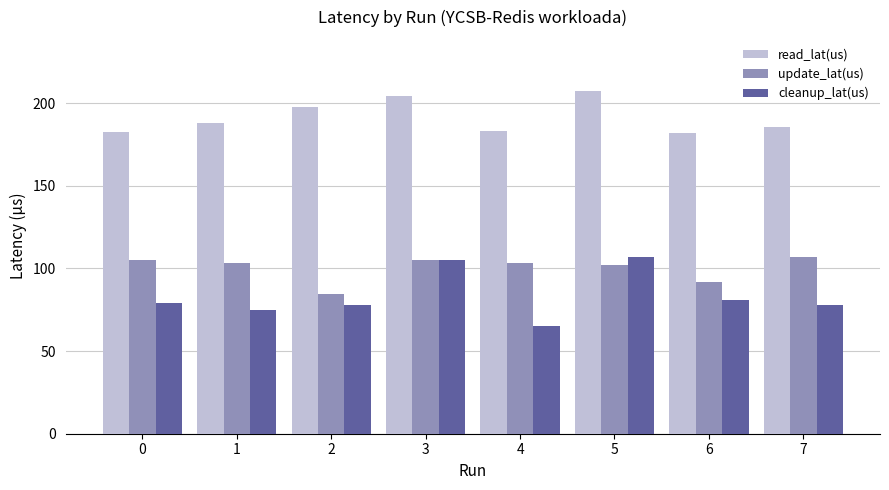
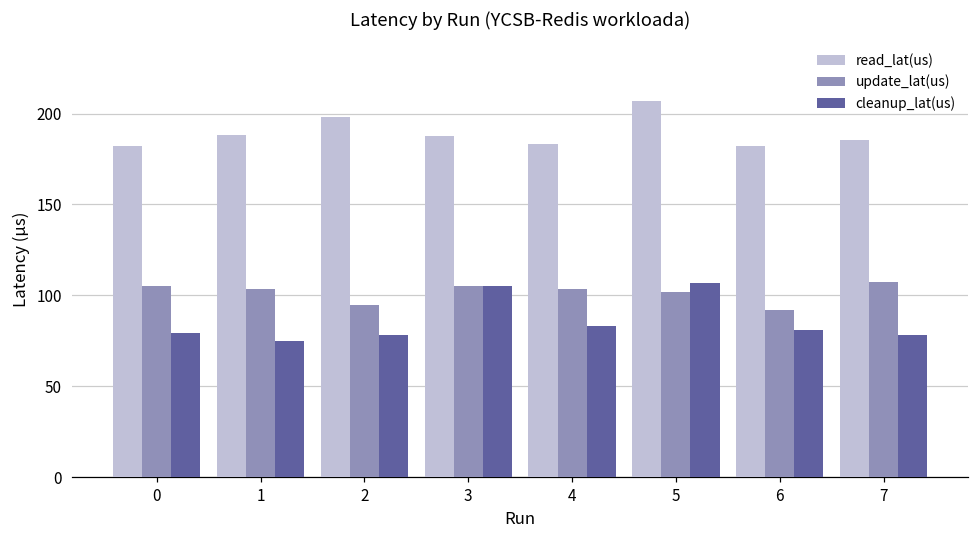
  {
    "read_lat(us)": {
      "0": 182,
      "1": 188,
      "2": 198,
-     "3": 204,
+     "3": 188,
      "4": 183,
      "5": 207,
      "6": 182,
      "7": 186
    },
    "update_lat(us)": {
      "0": 105,
      "1": 104,
-     "2": 85,
+     "2": 95,
      "3": 105,
      "4": 103,
      "5": 102,
      "6": 92,
      "7": 107
    },
    "cleanup_lat(us)": {
      "0": 79,
      "1": 75,
      "2": 78,
      "3": 105,
-     "4": 65,
+     "4": 83,
      "5": 107,
      "6": 81,
      "7": 78
    }
  }
